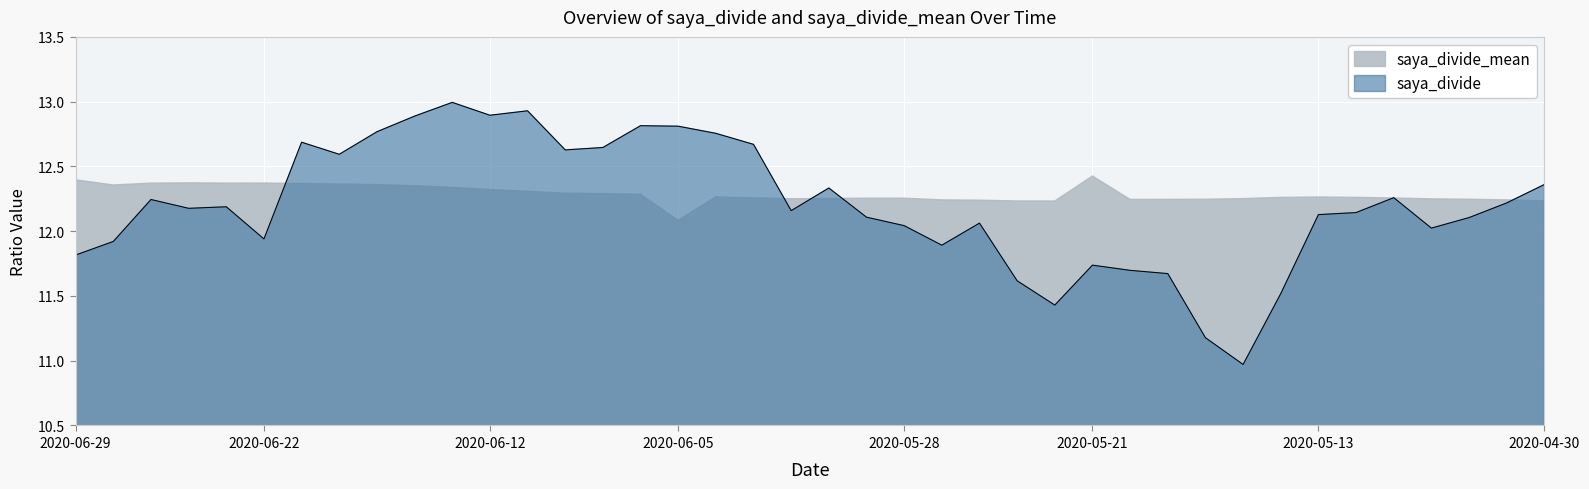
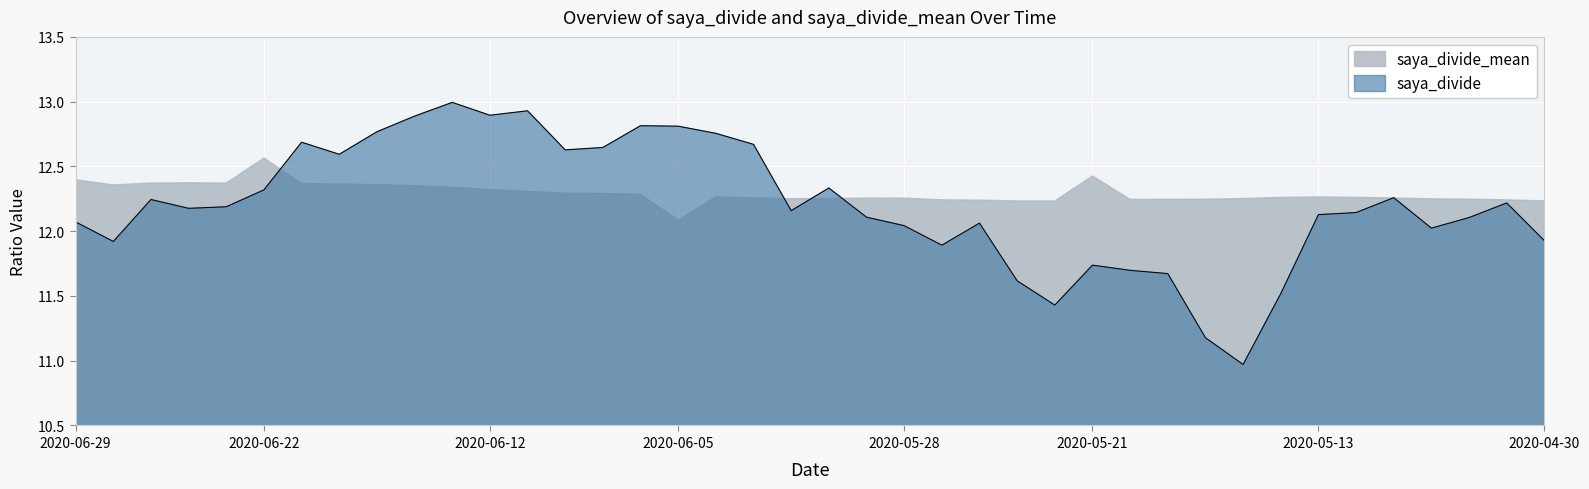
  {
    "saya_divide_mean": {
      "2020-06-29": 12.40,
-     "2020-06-22": 12.37,
+     "2020-06-22": 12.56,
      "2020-06-12": 12.32,
      "2020-06-05": 12.08,
      "2020-05-28": 12.25,
      "2020-05-21": 12.43,
      "2020-05-13": 12.26,
      "2020-04-30": 12.23
    },
    "saya_divide": {
-     "2020-06-29": 11.82,
-     "2020-06-22": 11.94,
+     "2020-06-29": 12.07,
+     "2020-06-22": 12.32,
      "2020-06-12": 12.90,
      "2020-06-05": 12.81,
      "2020-05-28": 12.04,
      "2020-05-21": 11.74,
      "2020-05-13": 12.13,
-     "2020-04-30": 12.36
+     "2020-04-30": 11.93
    }
  }
